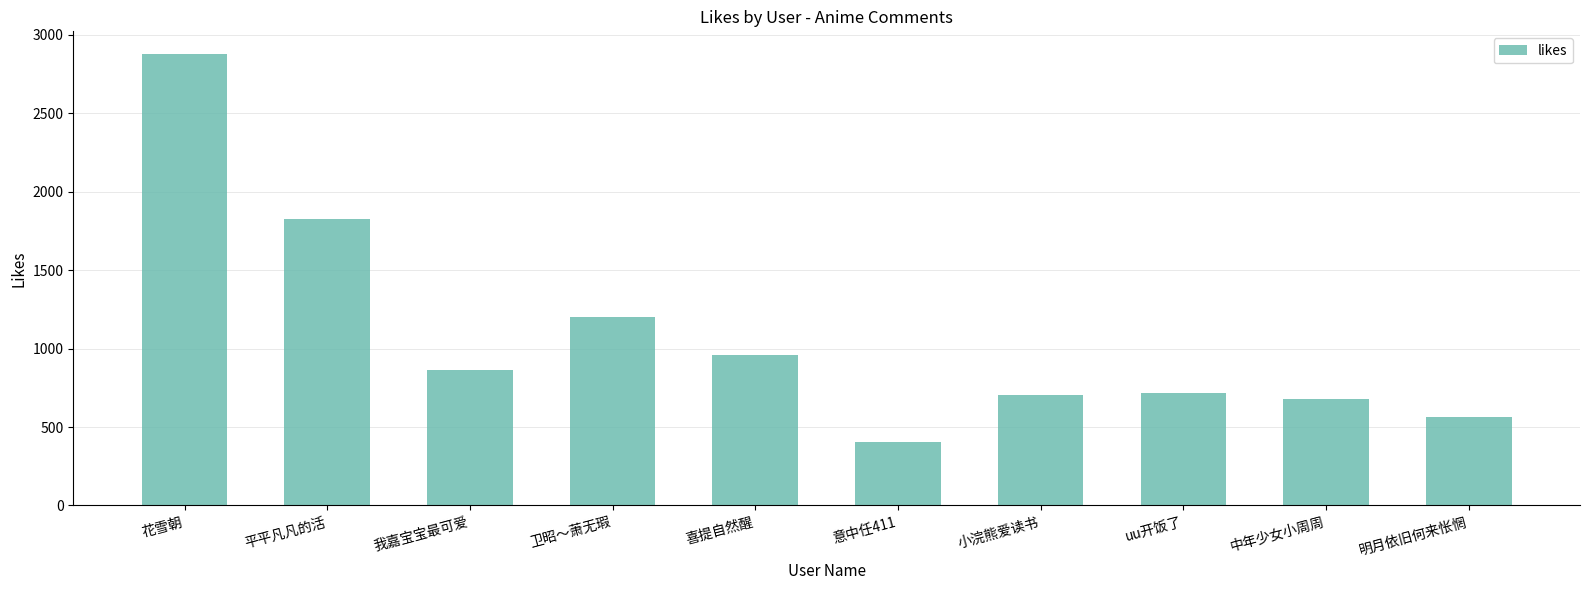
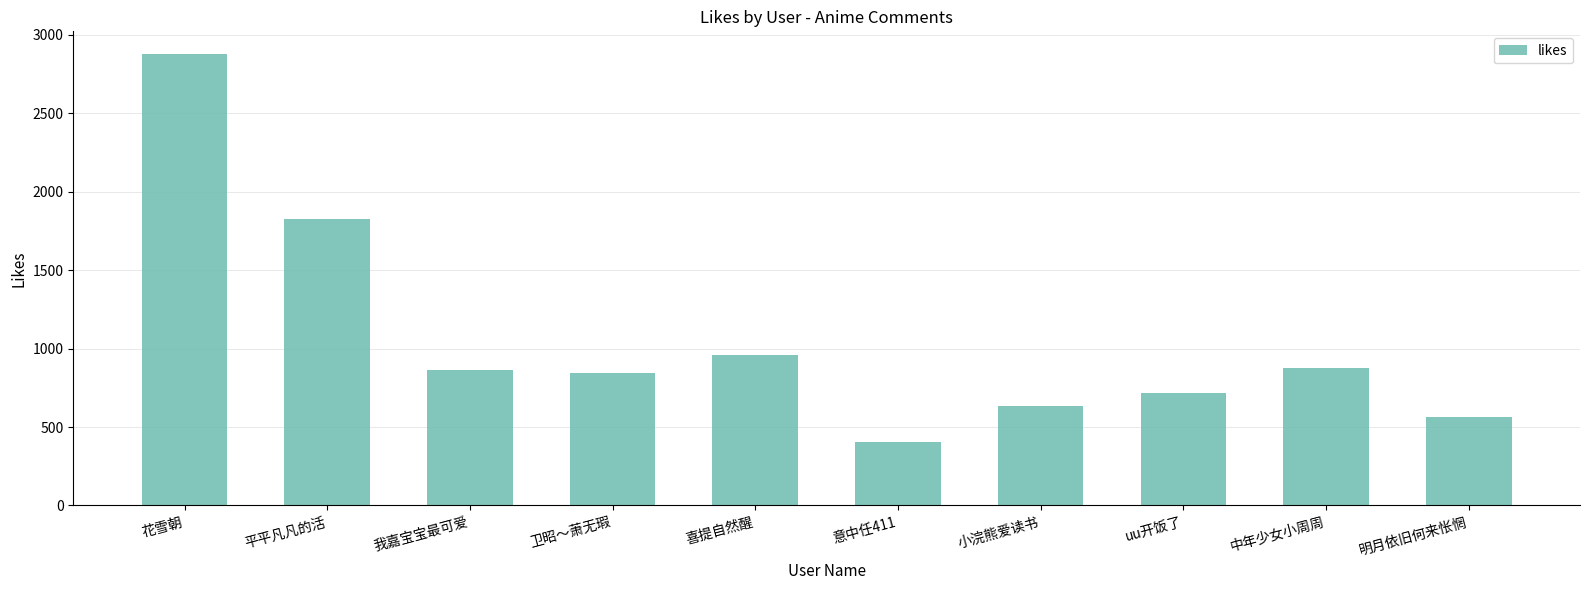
  {
    "花雪朝": 2880,
    "平平凡凡的活": 1820,
    "我嘉宝宝最可爱": 870,
-   "卫昭～萧无瑕": 1200,
+   "卫昭～萧无瑕": 840,
    "喜提自然醒": 960,
    "意中任411": 410,
-   "小浣熊爱读书": 710,
+   "小浣熊爱读书": 640,
    "uu开饭了": 720,
-   "中年少女小周周": 680,
+   "中年少女小周周": 870,
    "明月依旧何来怅惘": 570
  }
